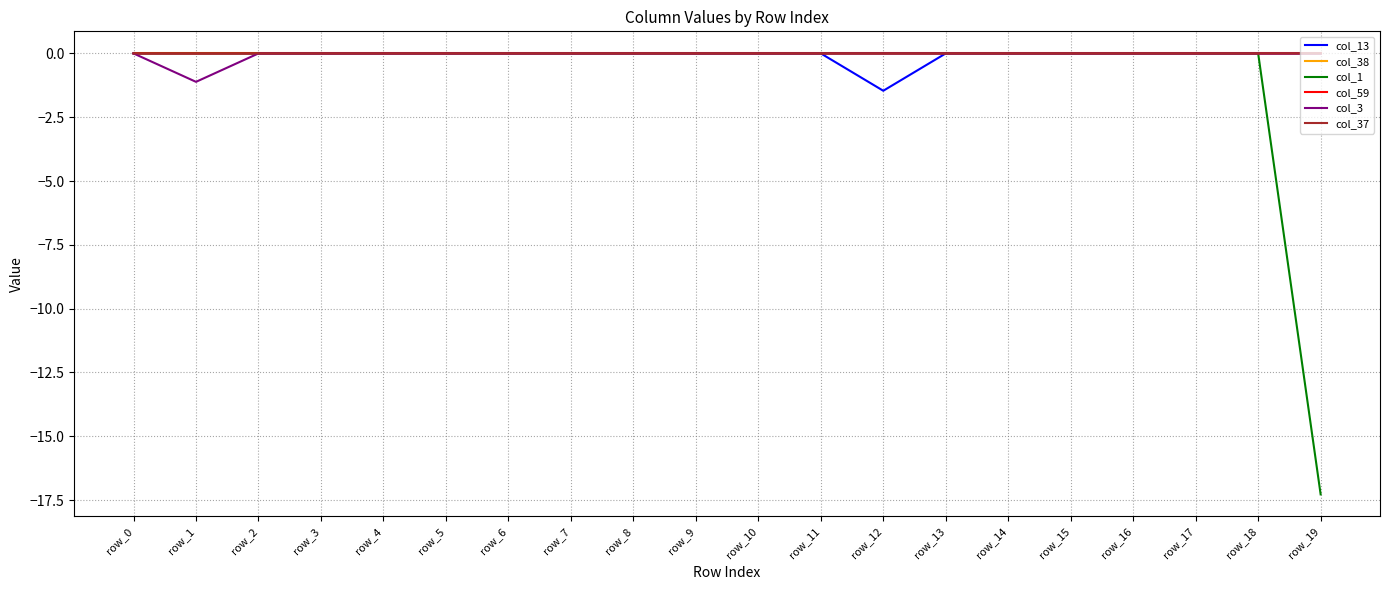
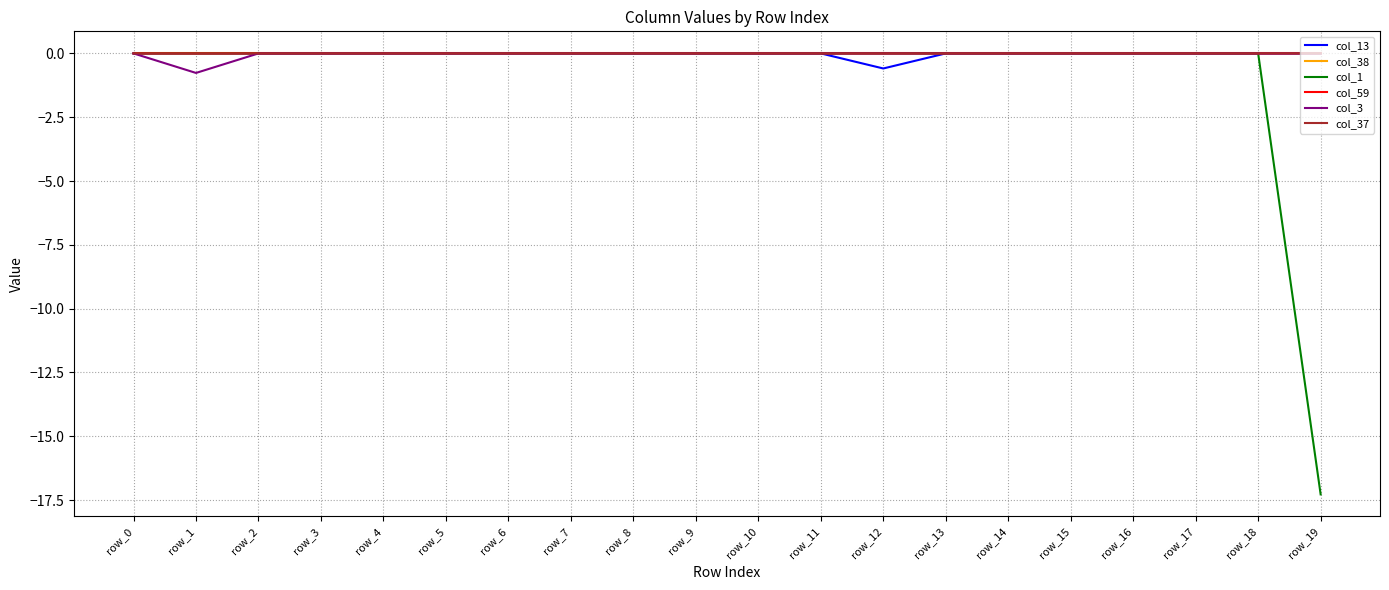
  {
    "col_13": {
-     "row_12": -1.5
+     "row_12": -0.6
    },
    "col_1": {
      "row_19": -17.3
    },
    "col_3": {
-     "row_1": -1.1
+     "row_1": -0.8
    }
  }
